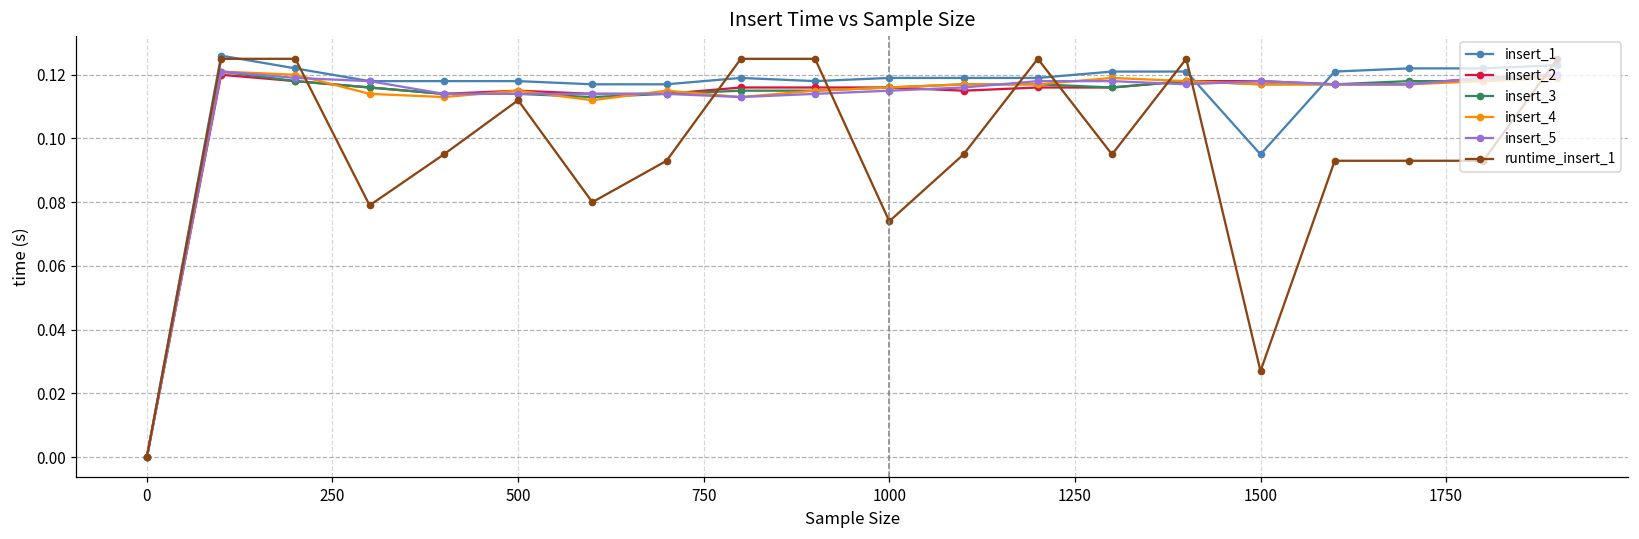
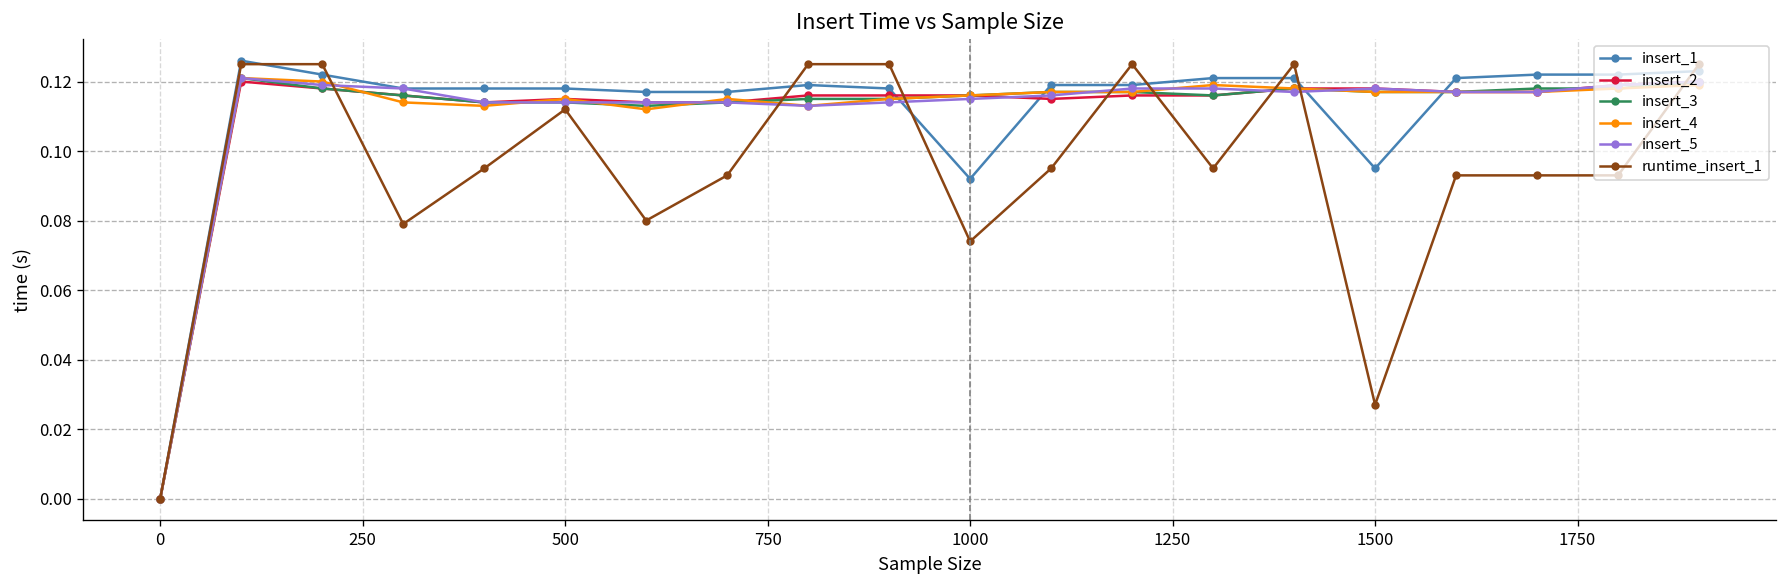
  {
    "insert_1": {
      "500": 0.118,
-     "1000": 0.119,
+     "1000": 0.092,
      "1500": 0.095
    },
    "insert_5": {
      "1000": 0.115
    },
    "runtime_insert_1": {
      "500": 0.112,
      "1000": 0.074,
      "1500": 0.027
    }
  }
